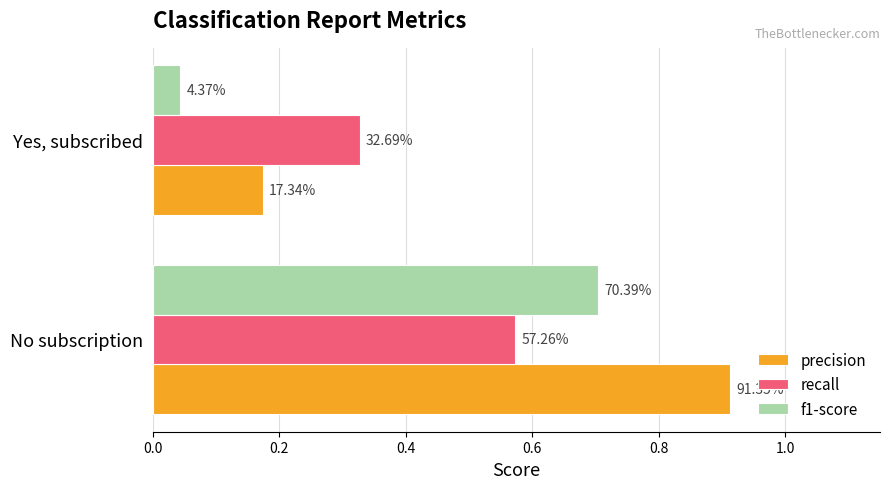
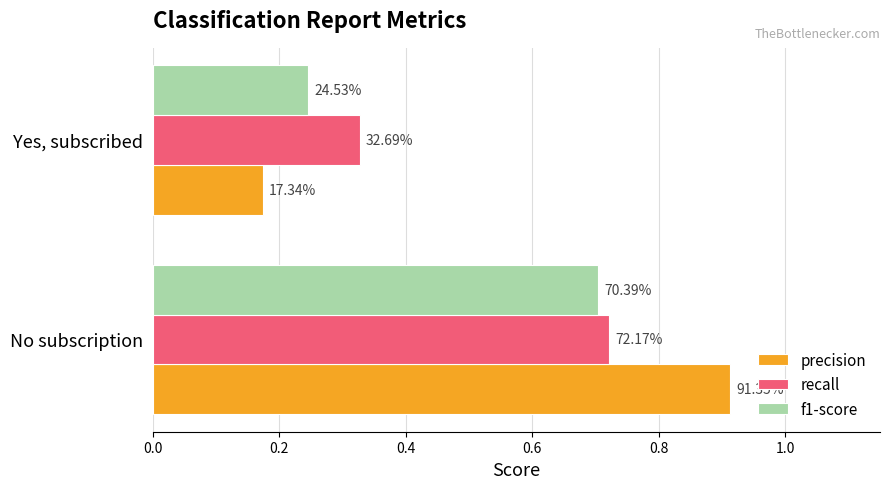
  {
    "precision": {
      "Yes, subscribed": "17.34%",
      "No subscription": "91.35%"
    },
    "recall": {
      "Yes, subscribed": "32.69%",
-     "No subscription": "57.26%"
+     "No subscription": "72.17%"
    },
    "f1-score": {
-     "Yes, subscribed": "4.37%",
+     "Yes, subscribed": "24.53%",
      "No subscription": "70.39%"
    }
  }
